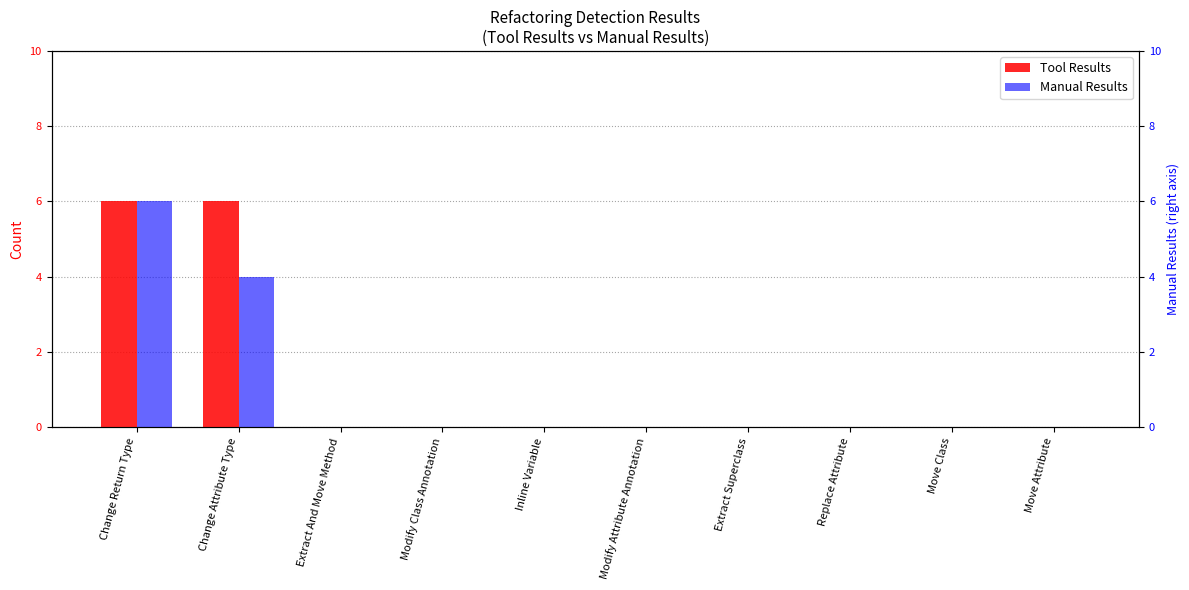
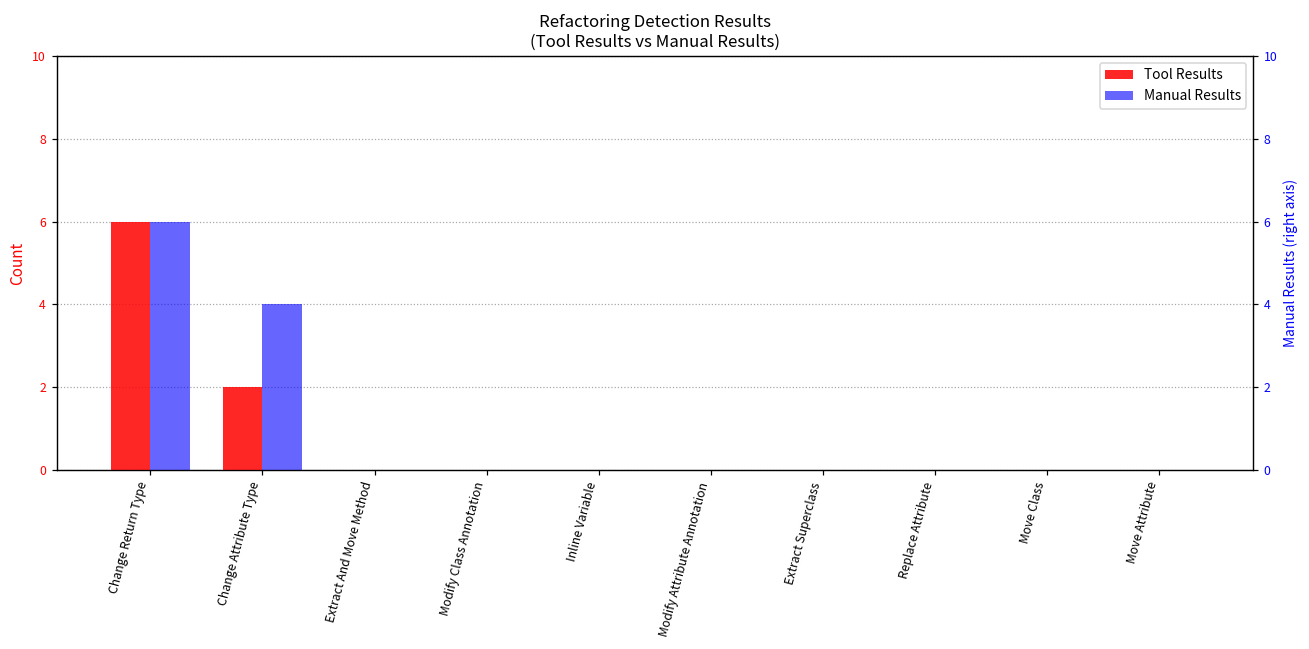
  {
    "Tool Results": {
      "Change Return Type": 6,
-     "Change Attribute Type": 6,
+     "Change Attribute Type": 2,
      "Extract And Move Method": 0,
      "Modify Class Annotation": 0,
      "Inline Variable": 0,
      "Modify Attribute Annotation": 0,
      "Extract Superclass": 0,
      "Replace Attribute": 0,
      "Move Class": 0,
      "Move Attribute": 0
    },
    "Manual Results": {
      "Change Return Type": 6,
      "Change Attribute Type": 4,
      "Extract And Move Method": 0,
      "Modify Class Annotation": 0,
      "Inline Variable": 0,
      "Modify Attribute Annotation": 0,
      "Extract Superclass": 0,
      "Replace Attribute": 0,
      "Move Class": 0,
      "Move Attribute": 0
    }
  }
